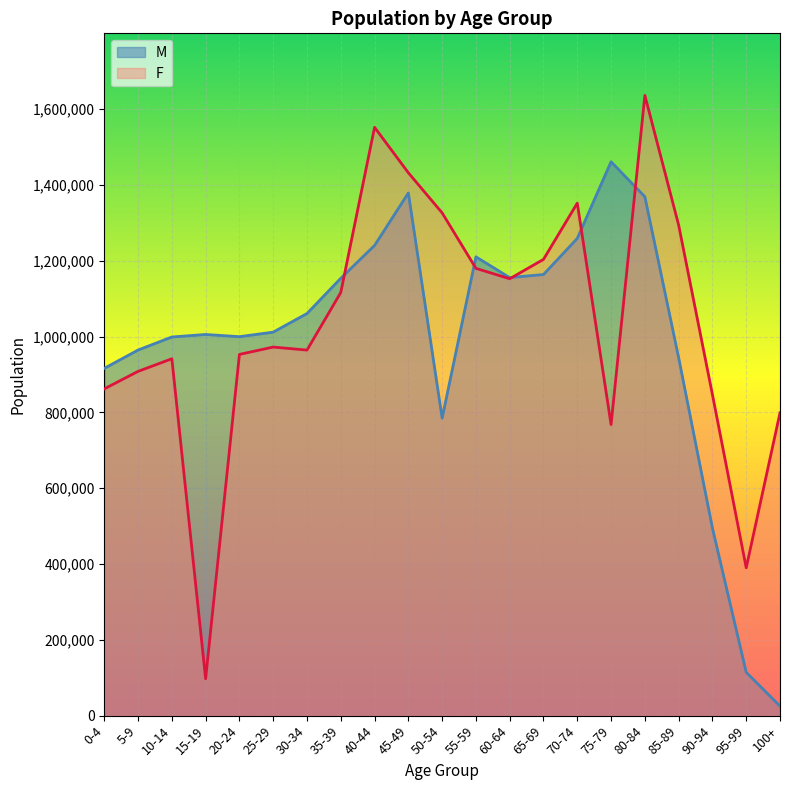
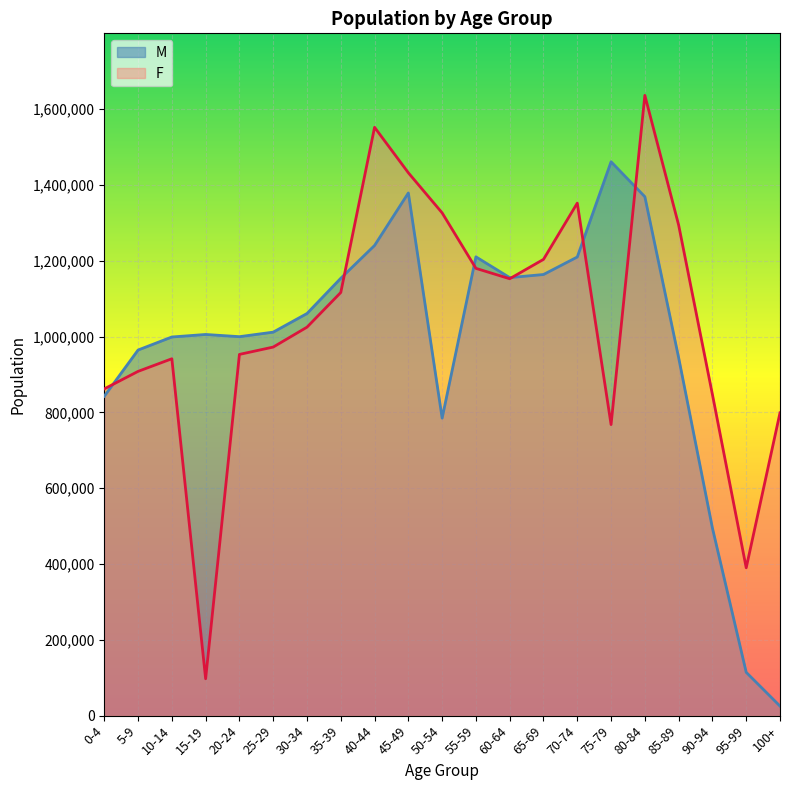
  {
    "M": {
-     "0-4": "920,000",
+     "0-4": "840,000",
      "5-9": "960,000",
      "10-14": "1,000,000",
      "15-19": "1,010,000",
      "20-24": "1,000,000",
      "25-29": "1,010,000",
      "30-34": "1,060,000",
      "35-39": "1,150,000",
      "40-44": "1,240,000",
      "45-49": "1,380,000",
      "50-54": "780,000",
      "55-59": "1,210,000",
      "65-69": "1,160,000",
-     "70-74": "1,260,000",
+     "70-74": "1,210,000",
      "75-79": "1,460,000",
      "80-84": "1,370,000",
      "85-89": "940,000",
      "90-94": "490,000",
      "95-99": "110,000",
      "100+": "30,000"
    },
    "F": {
      "0-4": "860,000",
      "5-9": "910,000",
      "10-14": "940,000",
      "15-19": "100,000",
      "20-24": "950,000",
      "25-29": "970,000",
-     "30-34": "960,000",
+     "30-34": "1,020,000",
      "35-39": "1,120,000",
      "40-44": "1,550,000",
      "45-49": "1,430,000",
      "50-54": "1,330,000",
      "55-59": "1,180,000",
      "65-69": "1,200,000",
      "70-74": "1,350,000",
      "75-79": "770,000",
      "80-84": "1,640,000",
      "85-89": "1,290,000",
      "90-94": "850,000",
      "95-99": "390,000",
      "100+": "800,000"
    }
  }
